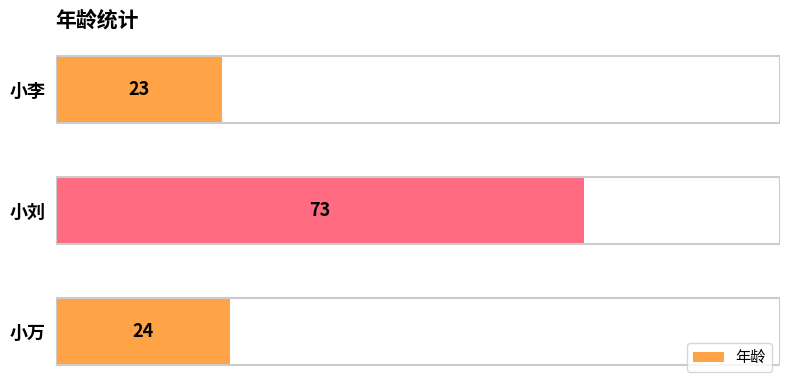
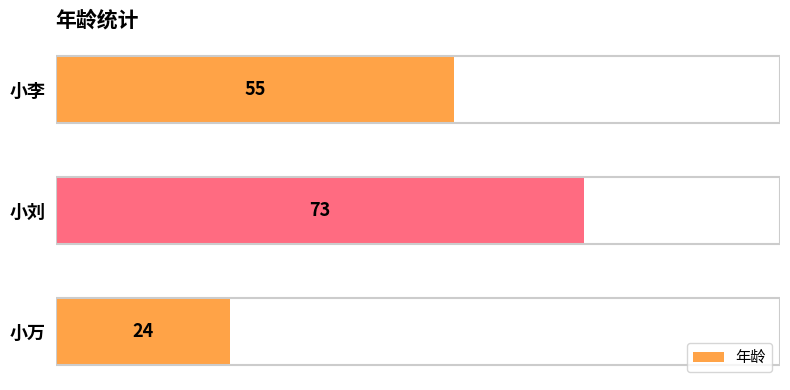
  {
-   "小李": 23,
+   "小李": 55,
    "小刘": 73,
    "小万": 24
  }
